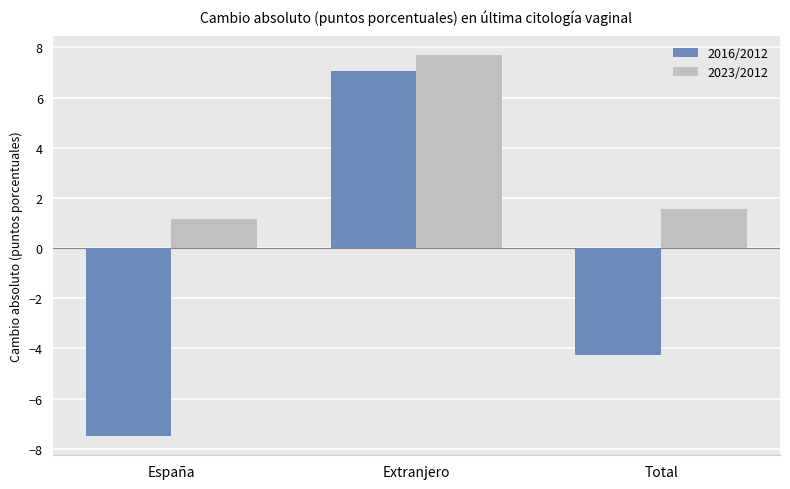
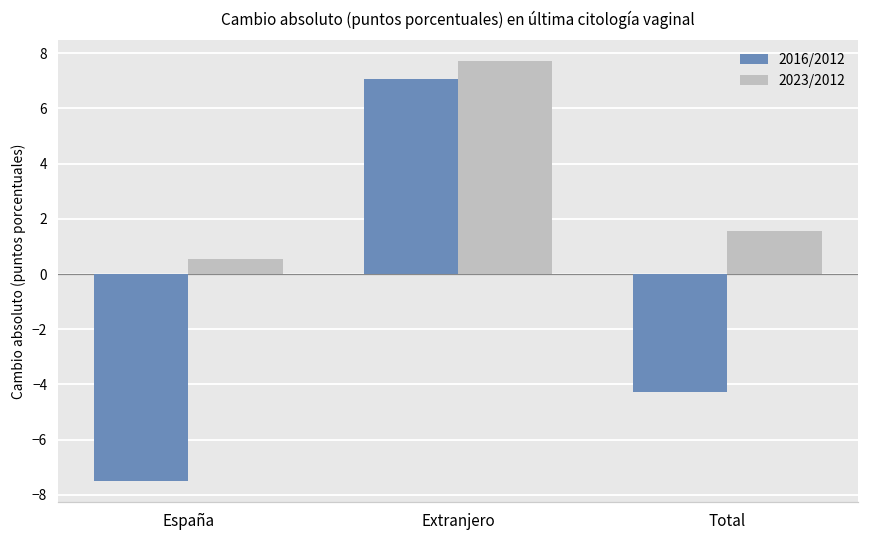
  {
    "2016/2012": {
      "España": -7.5,
      "Extranjero": 7.1,
      "Total": -4.3
    },
    "2023/2012": {
-     "España": 1.2,
+     "España": 0.6,
      "Extranjero": 7.7,
      "Total": 1.6
    }
  }
